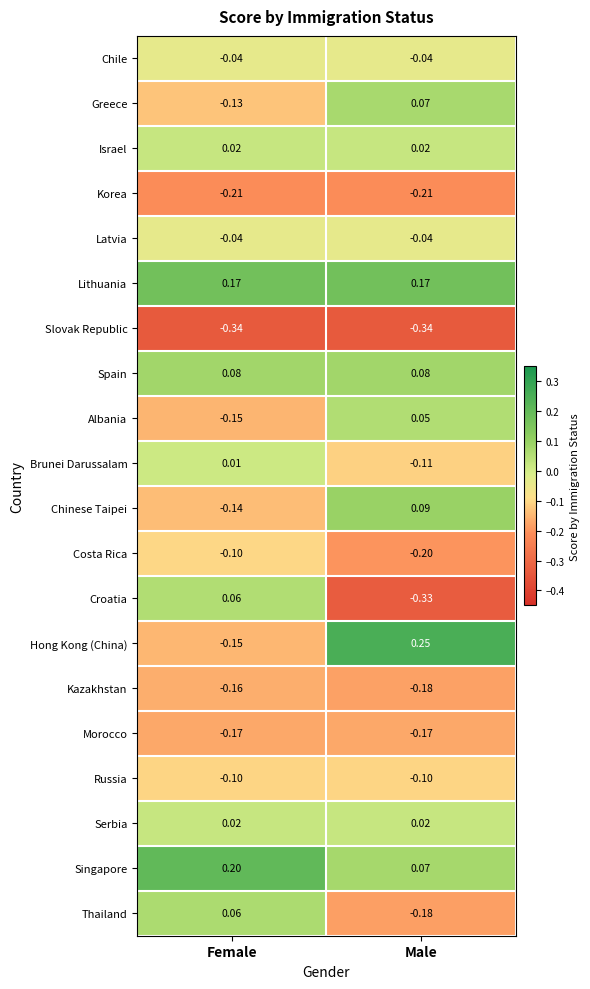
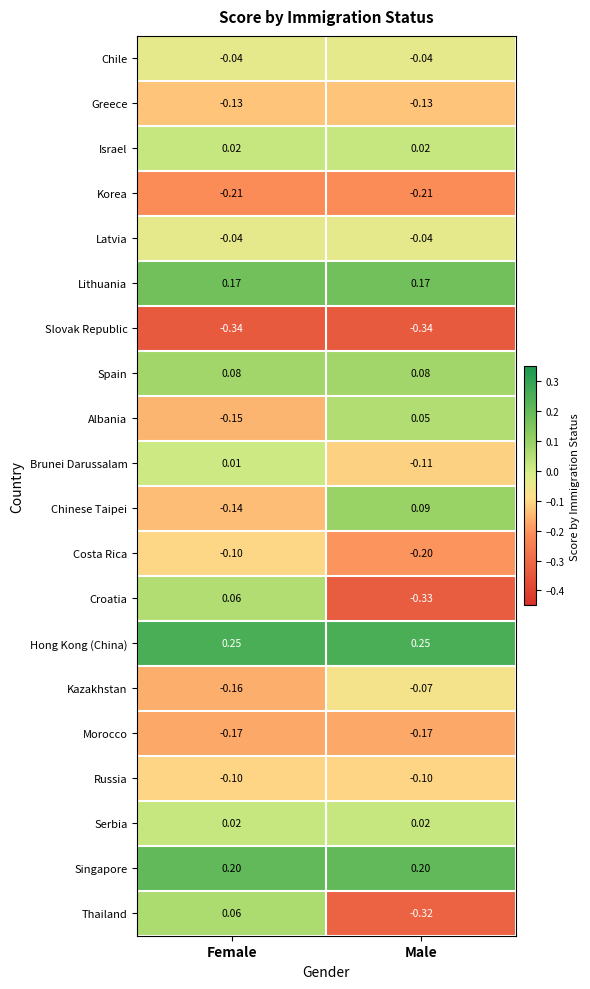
  {
    "Chile": {
      "Female": -0.04,
      "Male": -0.04
    },
    "Greece": {
      "Female": -0.13,
-     "Male": 0.07
+     "Male": -0.13
    },
    "Israel": {
      "Female": 0.02,
      "Male": 0.02
    },
    "Korea": {
      "Female": -0.21,
      "Male": -0.21
    },
    "Latvia": {
      "Female": -0.04,
      "Male": -0.04
    },
    "Lithuania": {
      "Female": 0.17,
      "Male": 0.17
    },
    "Slovak Republic": {
      "Female": -0.34,
      "Male": -0.34
    },
    "Spain": {
      "Female": 0.08,
      "Male": 0.08
    },
    "Albania": {
      "Female": -0.15,
      "Male": 0.05
    },
    "Brunei Darussalam": {
      "Female": 0.01,
      "Male": -0.11
    },
    "Chinese Taipei": {
      "Female": -0.14,
      "Male": 0.09
    },
    "Costa Rica": {
      "Female": -0.10,
      "Male": -0.20
    },
    "Croatia": {
      "Female": 0.06,
      "Male": -0.33
    },
    "Hong Kong (China)": {
-     "Female": -0.15,
+     "Female": 0.25,
      "Male": 0.25
    },
    "Kazakhstan": {
      "Female": -0.16,
-     "Male": -0.18
+     "Male": -0.07
    },
    "Morocco": {
      "Female": -0.17,
      "Male": -0.17
    },
    "Russia": {
      "Female": -0.10,
      "Male": -0.10
    },
    "Serbia": {
      "Female": 0.02,
      "Male": 0.02
    },
    "Singapore": {
      "Female": 0.20,
-     "Male": 0.07
+     "Male": 0.20
    },
    "Thailand": {
      "Female": 0.06,
-     "Male": -0.18
+     "Male": -0.32
    }
  }
